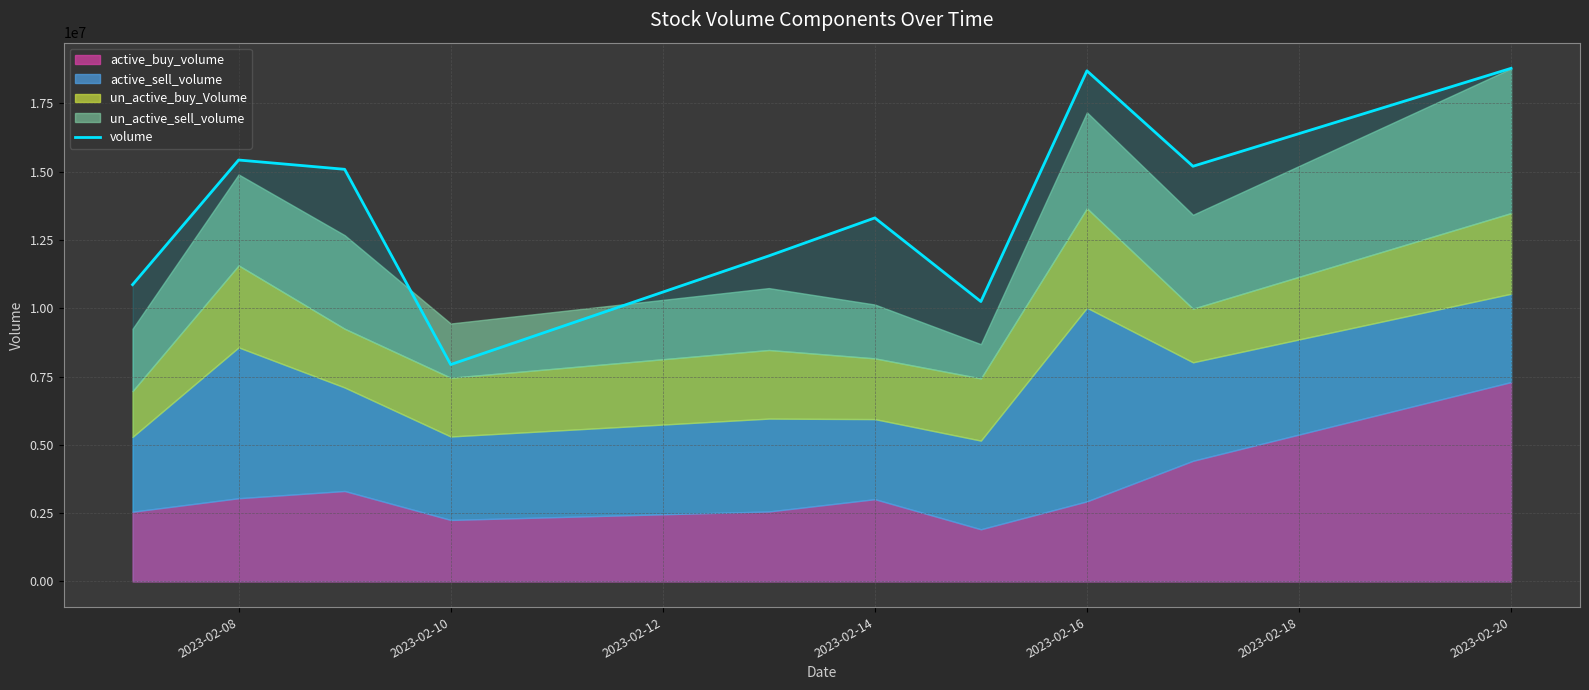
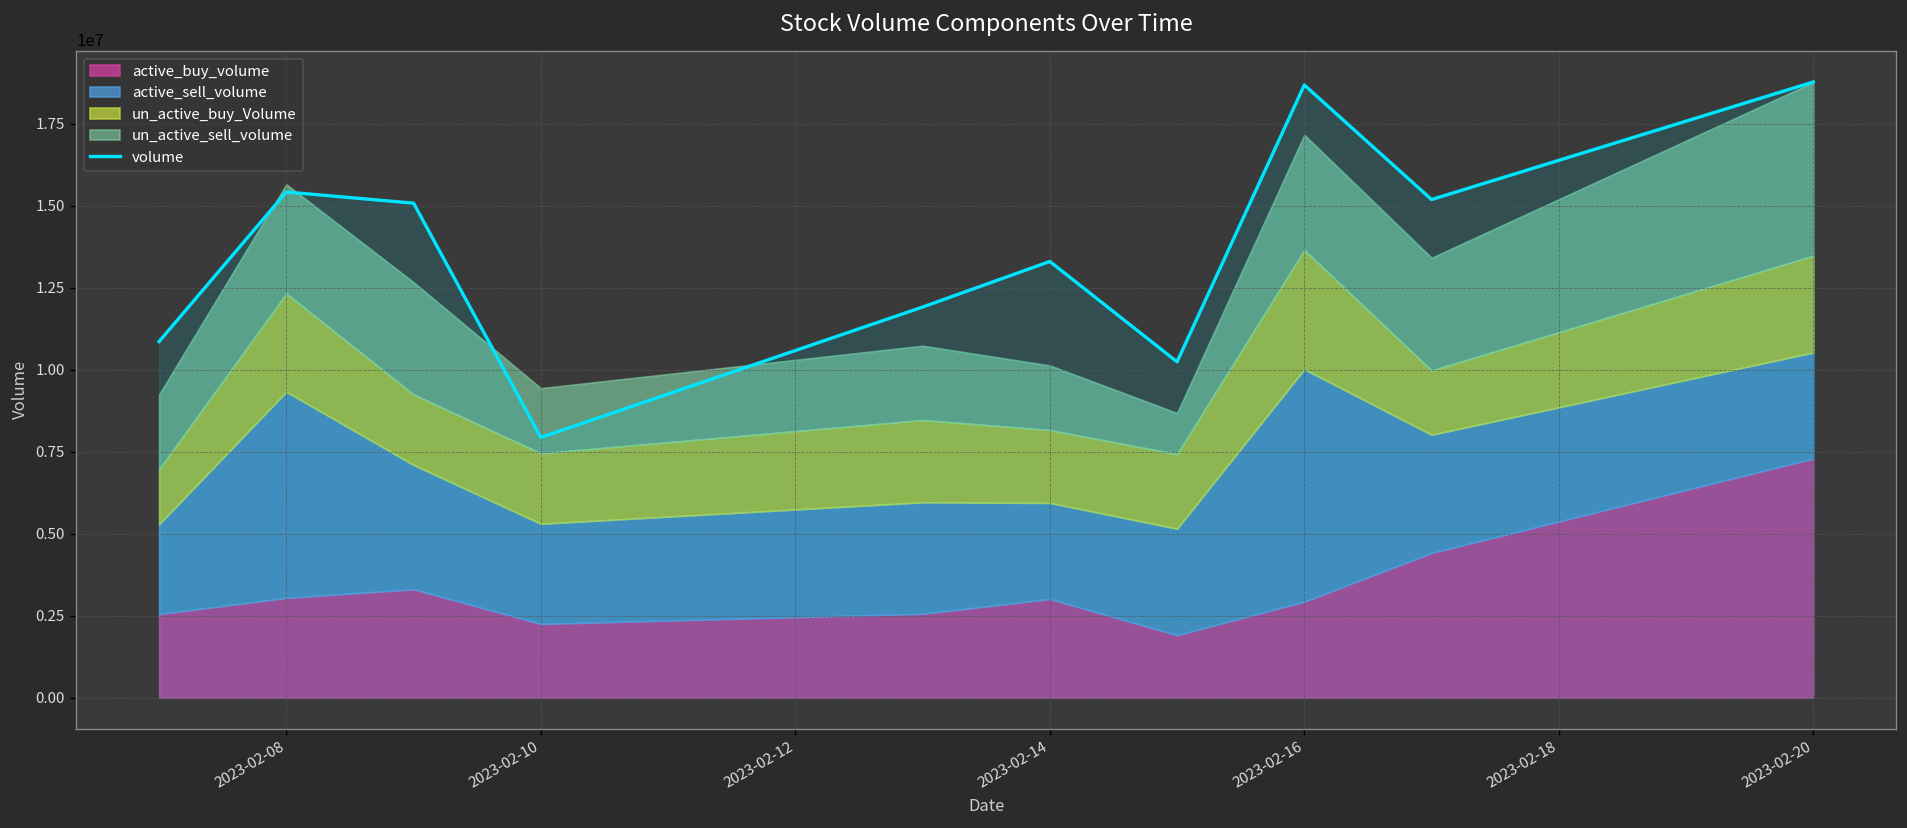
  {
    "active_buy_volume": {
      "2023-02-08": 3000000,
      "2023-02-10": 2300000,
      "2023-02-14": 3000000,
      "2023-02-16": 2900000,
      "2023-02-20": 7300000
    },
    "active_sell_volume": {
-     "2023-02-08": 5500000,
+     "2023-02-08": 6300000,
      "2023-02-10": 3100000,
      "2023-02-14": 2900000,
      "2023-02-16": 7100000,
      "2023-02-20": 3200000
    },
    "un_active_buy_Volume": {
      "2023-02-08": 3000000,
      "2023-02-10": 2100000,
      "2023-02-14": 2200000,
      "2023-02-16": 3600000,
      "2023-02-20": 3000000
    },
    "un_active_sell_volume": {
      "2023-02-08": 3300000,
      "2023-02-10": 2000000,
      "2023-02-14": 2000000,
      "2023-02-16": 3500000
    },
    "volume": {
      "2023-02-08": 15400000,
      "2023-02-10": 7900000,
      "2023-02-14": 13300000,
      "2023-02-16": 18700000
    }
  }
